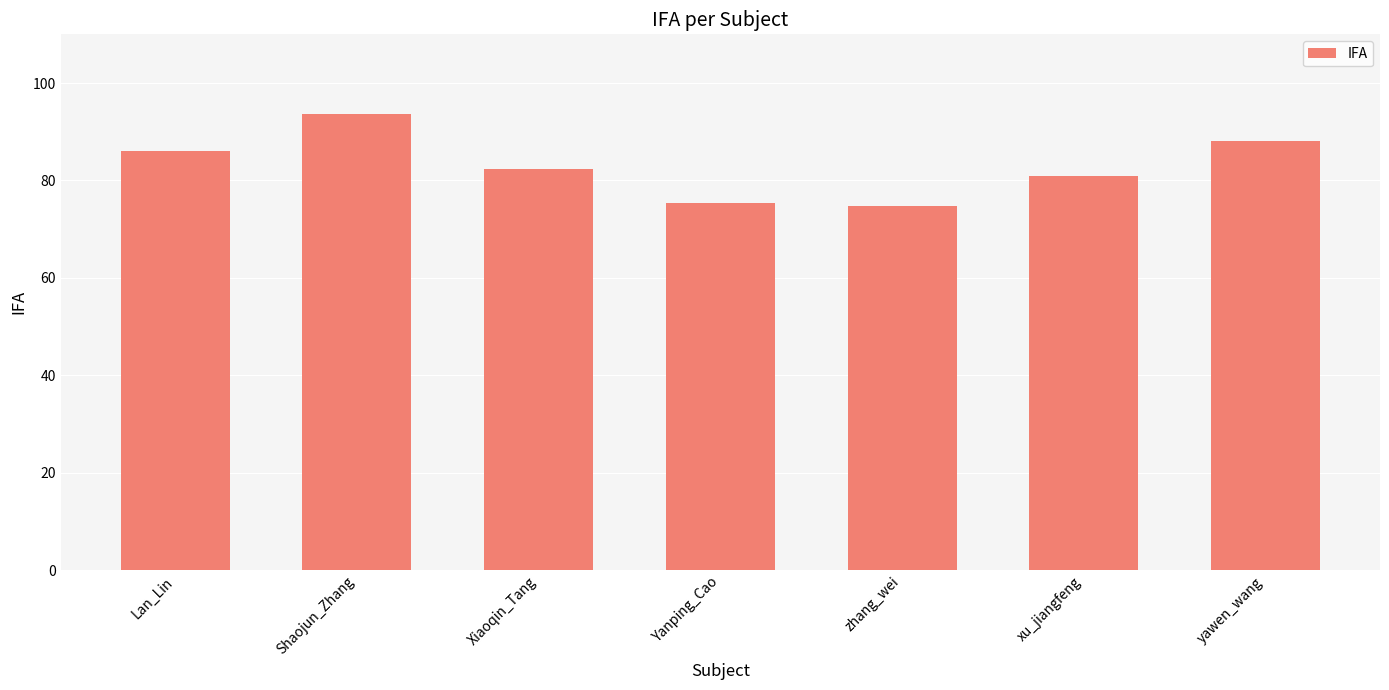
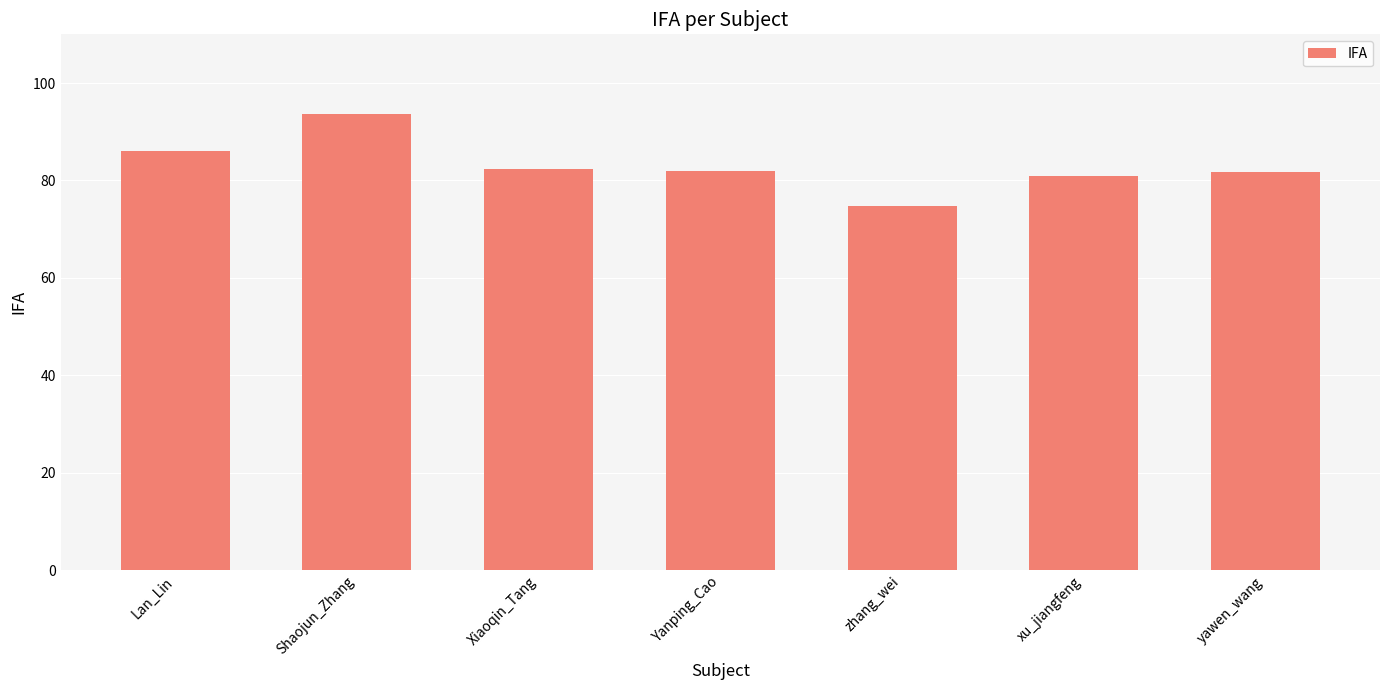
  {
    "Lan_Lin": 86,
    "Shaojun_Zhang": 94,
    "Xiaoqin_Tang": 82,
-   "Yanping_Cao": 75,
+   "Yanping_Cao": 82,
    "zhang_wei": 75,
    "xu_jiangfeng": 81,
-   "yawen_wang": 88
+   "yawen_wang": 82
  }
